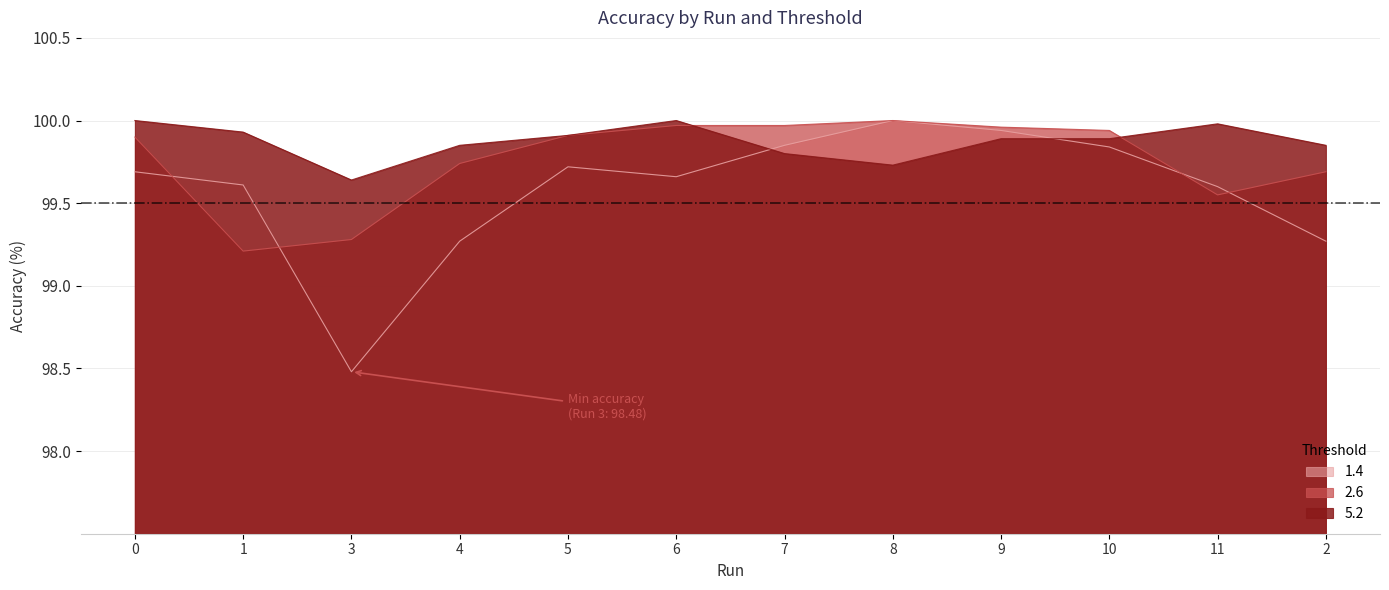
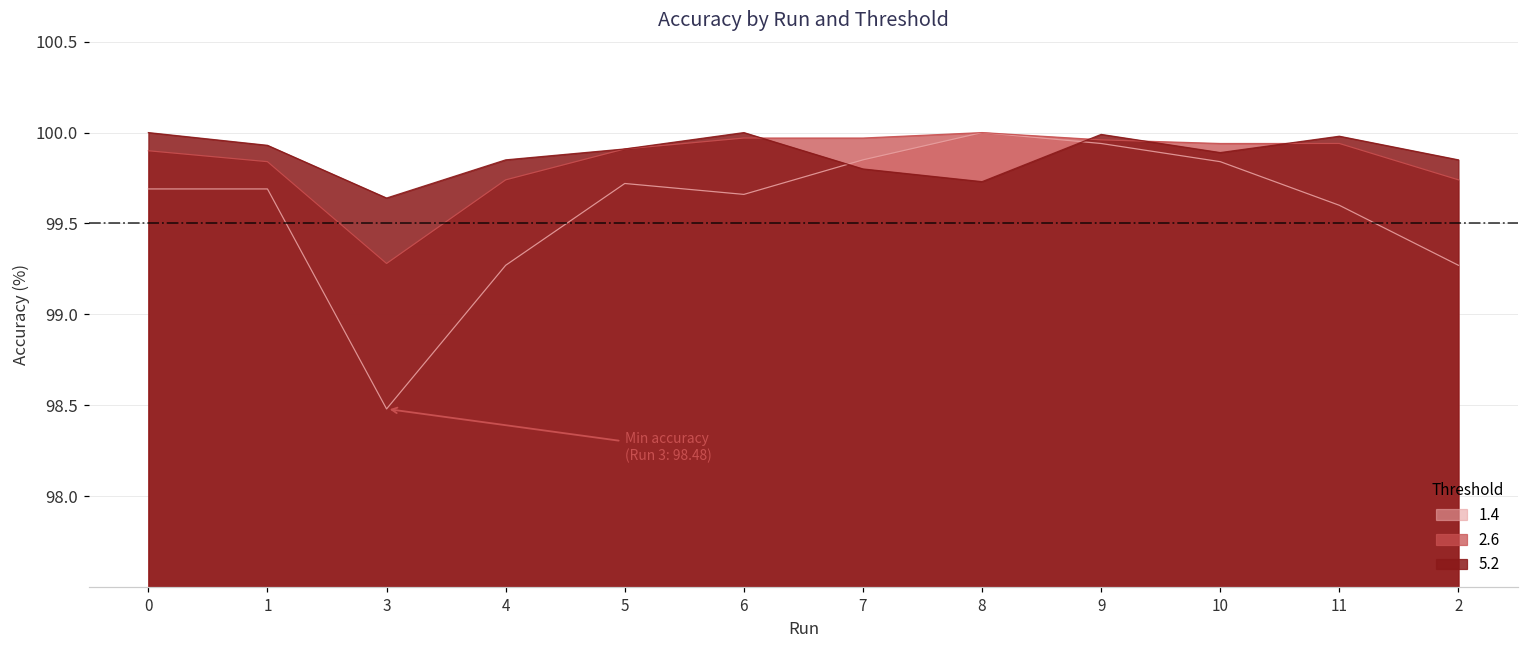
  {
    "1.4": {
      "0": 99.69,
-     "1": 99.61,
+     "1": 99.69,
      "4": 99.27,
      "5": 99.72,
      "6": 99.66,
      "7": 99.85,
      "9": 99.94,
      "10": 99.84,
      "11": 99.60,
      "2": 99.27
    },
    "2.6": {
      "0": 99.90,
-     "1": 99.21,
+     "1": 99.84,
      "3": 99.28,
      "4": 99.74,
      "6": 99.97,
      "7": 99.97,
      "9": 99.96,
      "10": 99.94,
-     "11": 99.55,
-     "2": 99.69
+     "11": 99.94,
+     "2": 99.74
    },
    "5.2": {
      "0": 100.00,
      "1": 99.93,
      "3": 99.64,
      "4": 99.85,
      "6": 100.00,
      "7": 99.80,
      "8": 99.73,
-     "9": 99.89,
+     "9": 99.99,
      "10": 99.89,
      "11": 99.98,
      "2": 99.85
    }
  }
